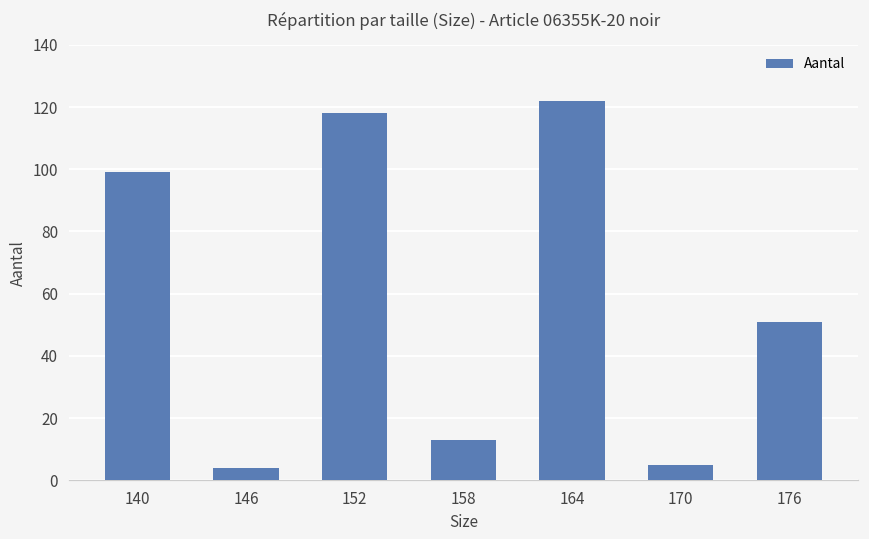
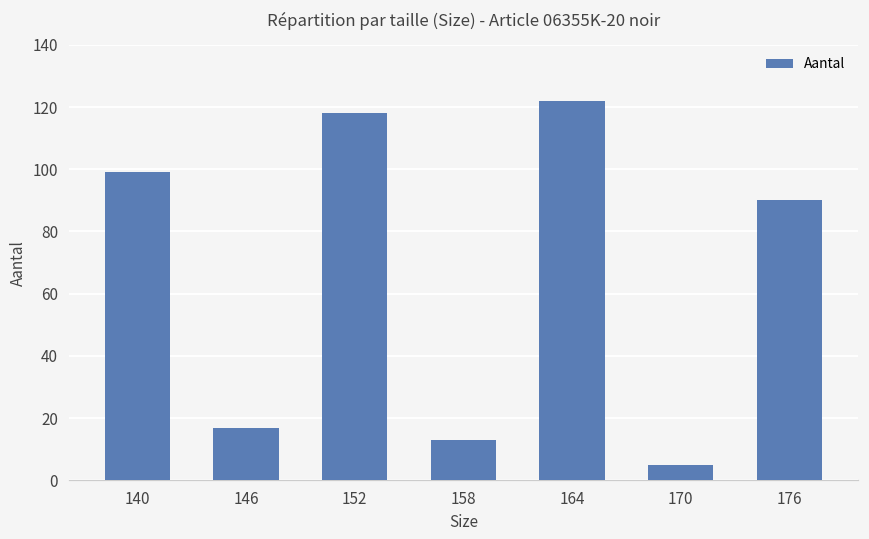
  {
    "140": 99,
-   "146": 4,
+   "146": 17,
    "152": 118,
    "158": 13,
    "164": 122,
    "170": 5,
-   "176": 51
+   "176": 90
  }
